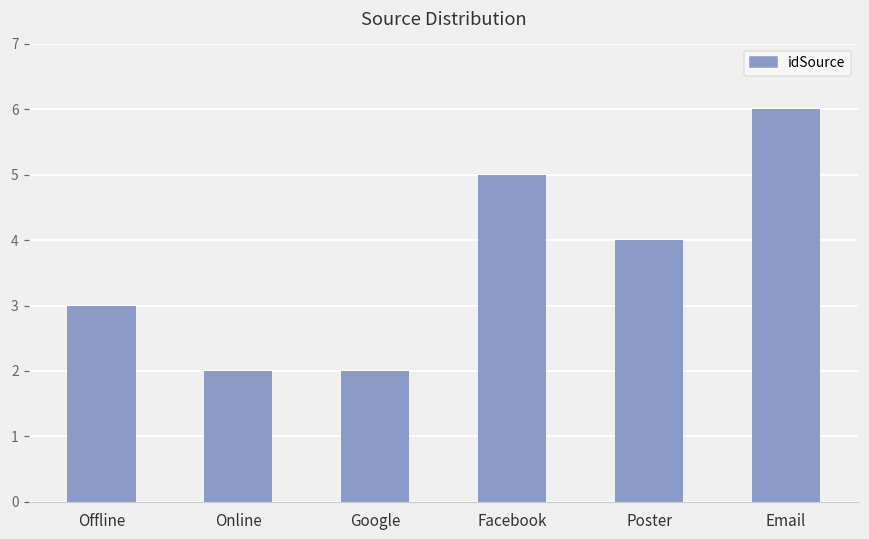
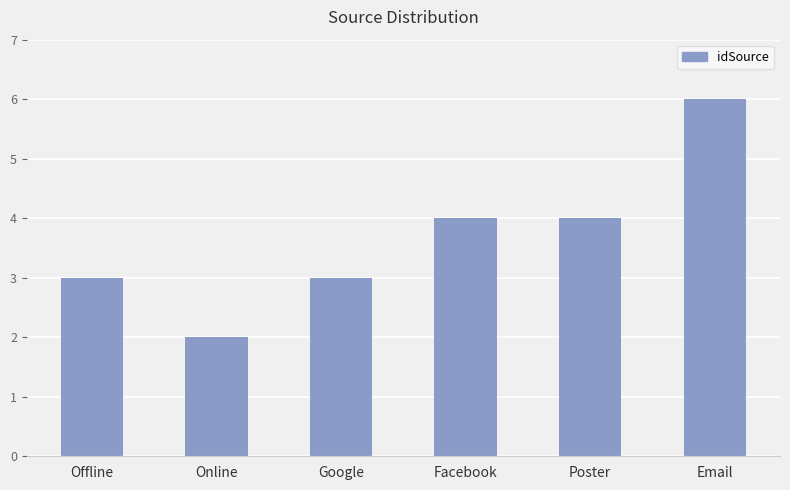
  {
    "Offline": 3,
    "Online": 2,
-   "Google": 2,
-   "Facebook": 5,
+   "Google": 3,
+   "Facebook": 4,
    "Poster": 4,
    "Email": 6
  }
